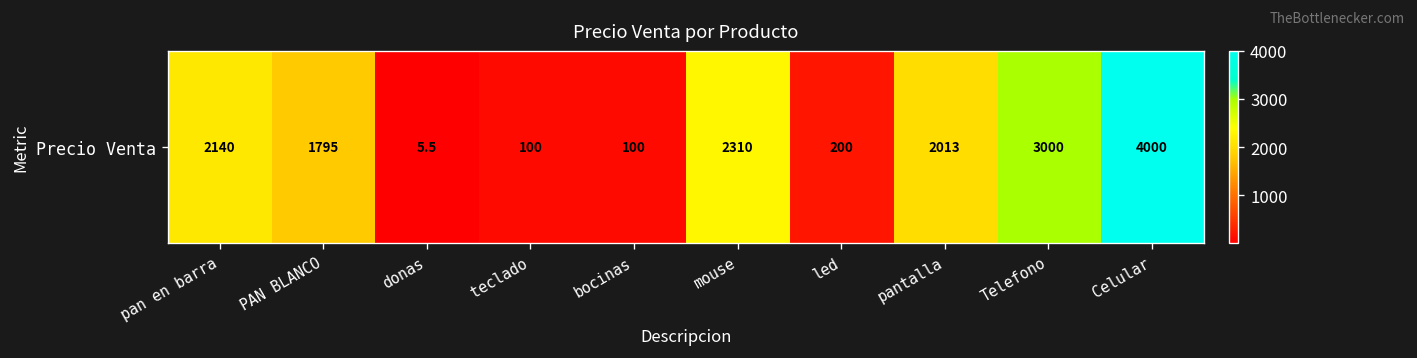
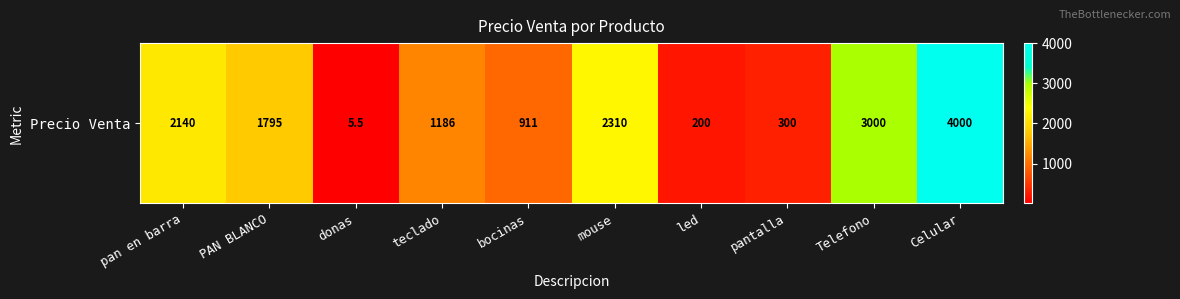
  {
    "Precio Venta": {
      "pan en barra": 2140,
      "PAN BLANCO": 1795,
      "donas": 5.5,
-     "teclado": 100,
-     "bocinas": 100,
+     "teclado": 1186,
+     "bocinas": 911,
      "mouse": 2310,
      "led": 200,
-     "pantalla": 2013,
+     "pantalla": 300,
      "Telefono": 3000,
      "Celular": 4000
    }
  }
